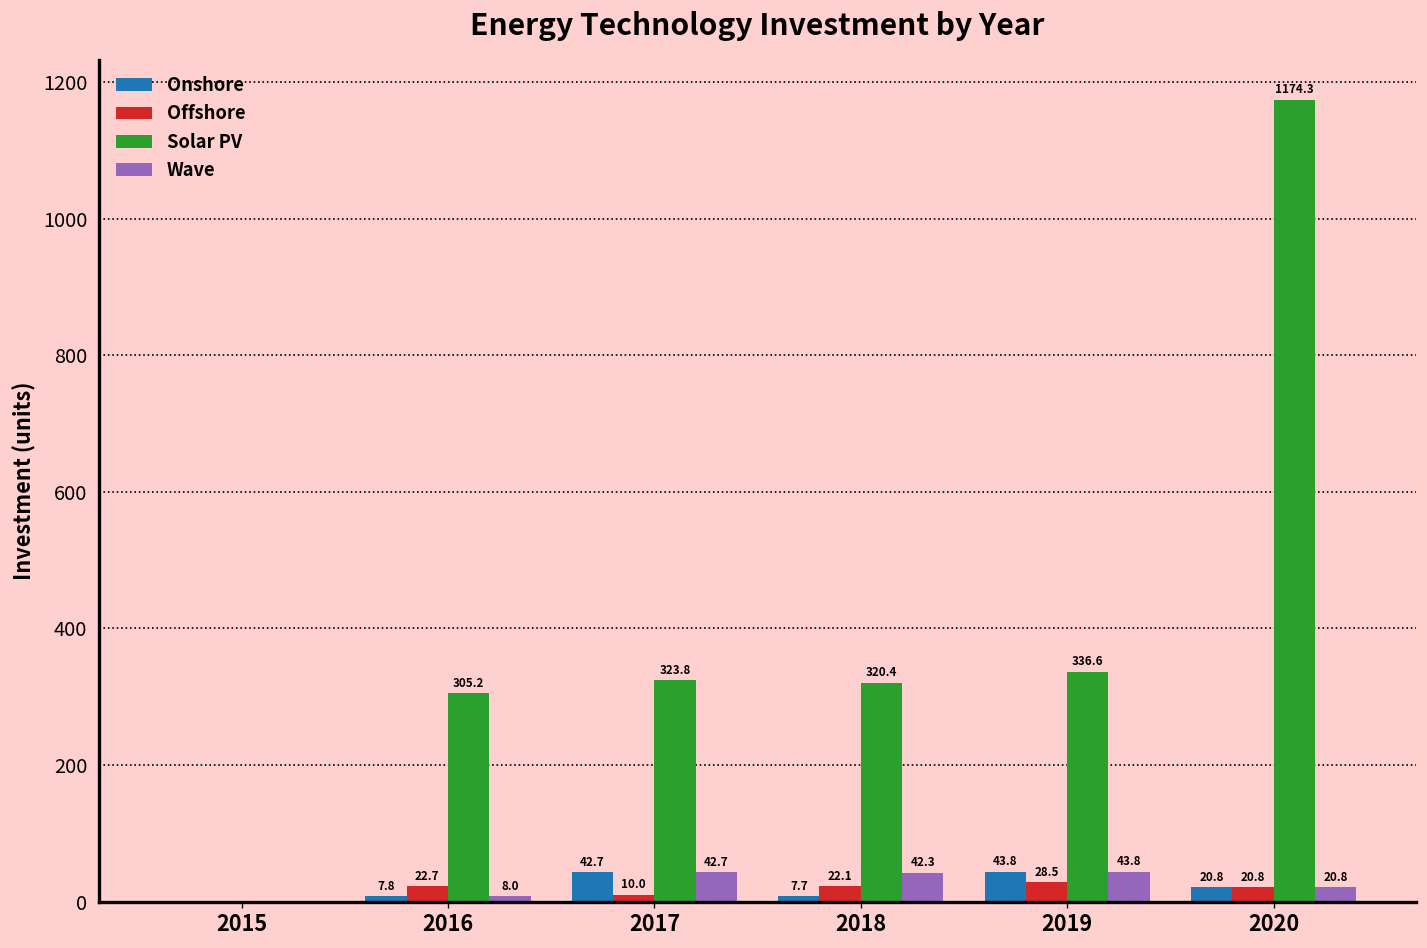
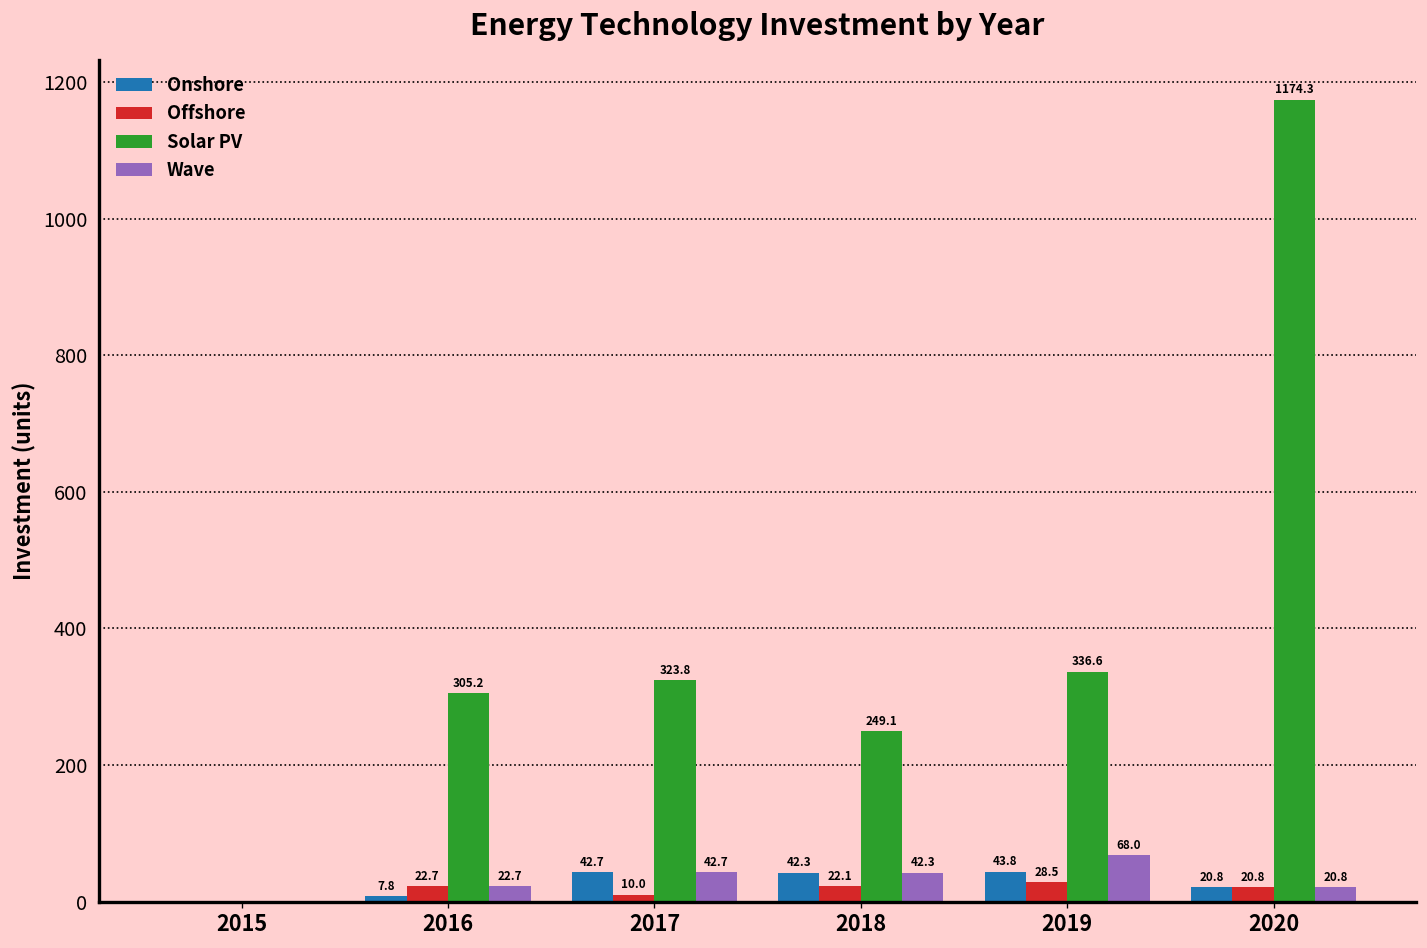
  {
    "Onshore": {
      "2016": 7.8,
      "2017": 42.7,
-     "2018": 7.7,
+     "2018": 42.3,
      "2019": 43.8,
      "2020": 20.8
    },
    "Offshore": {
      "2016": 22.7,
      "2017": 10.0,
      "2018": 22.1,
      "2019": 28.5,
      "2020": 20.8
    },
    "Solar PV": {
      "2016": 305.2,
      "2017": 323.8,
-     "2018": 320.4,
+     "2018": 249.1,
      "2019": 336.6,
      "2020": 1174.3
    },
    "Wave": {
-     "2016": 8.0,
+     "2016": 22.7,
      "2017": 42.7,
      "2018": 42.3,
-     "2019": 43.8,
+     "2019": 68.0,
      "2020": 20.8
    }
  }
